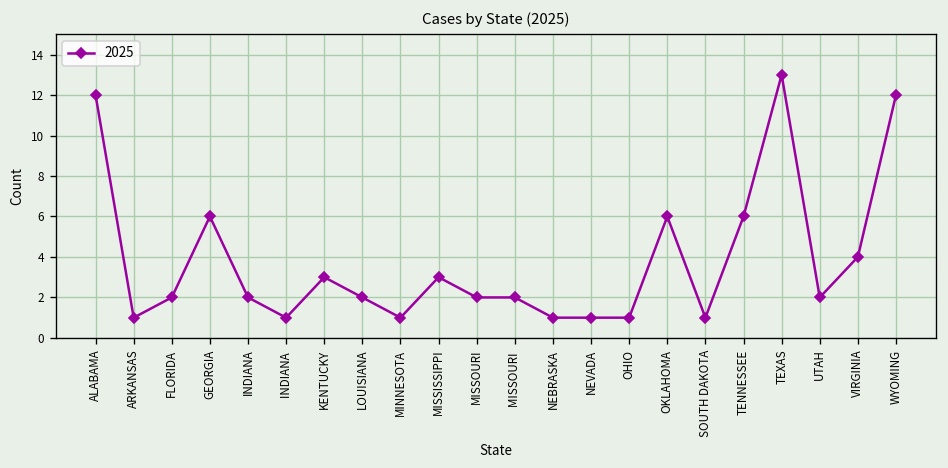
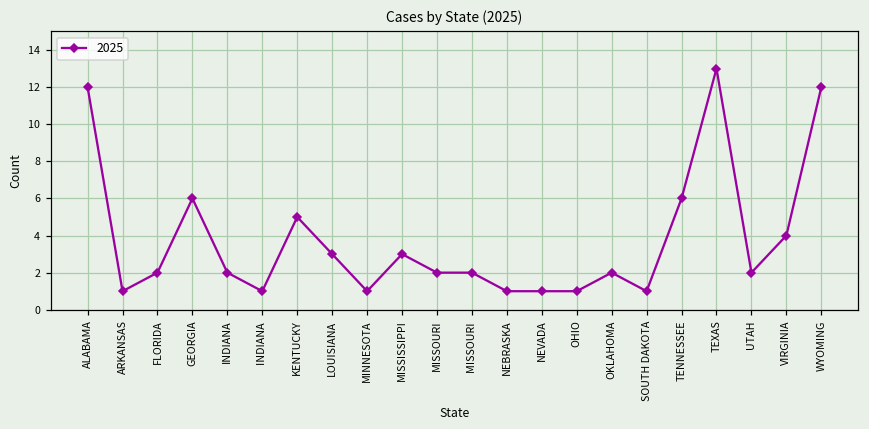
  {
    "ALABAMA": 12,
    "ARKANSAS": 1,
    "FLORIDA": 2,
    "GEORGIA": 6,
-   "KENTUCKY": 3,
-   "LOUISIANA": 2,
+   "KENTUCKY": 5,
+   "LOUISIANA": 3,
    "MINNESOTA": 1,
    "MISSISSIPPI": 3,
    "NEBRASKA": 1,
    "NEVADA": 1,
    "OHIO": 1,
-   "OKLAHOMA": 6,
+   "OKLAHOMA": 2,
    "SOUTH DAKOTA": 1,
    "TENNESSEE": 6,
    "TEXAS": 13,
    "UTAH": 2,
    "VIRGINIA": 4,
    "WYOMING": 12
  }
